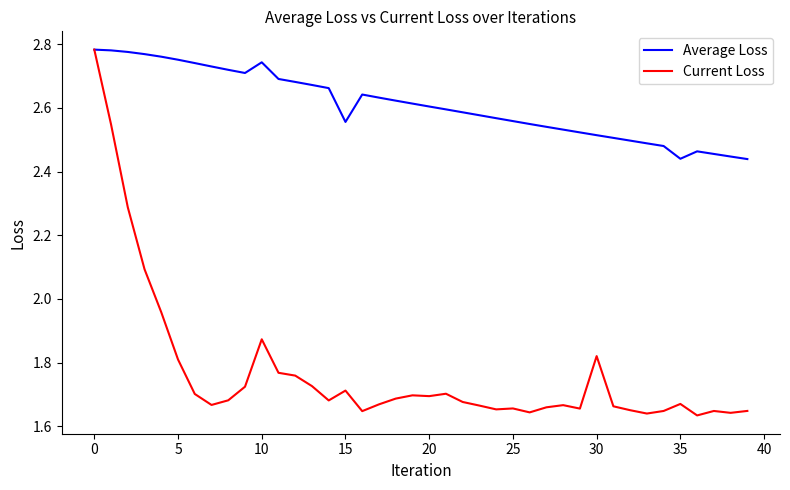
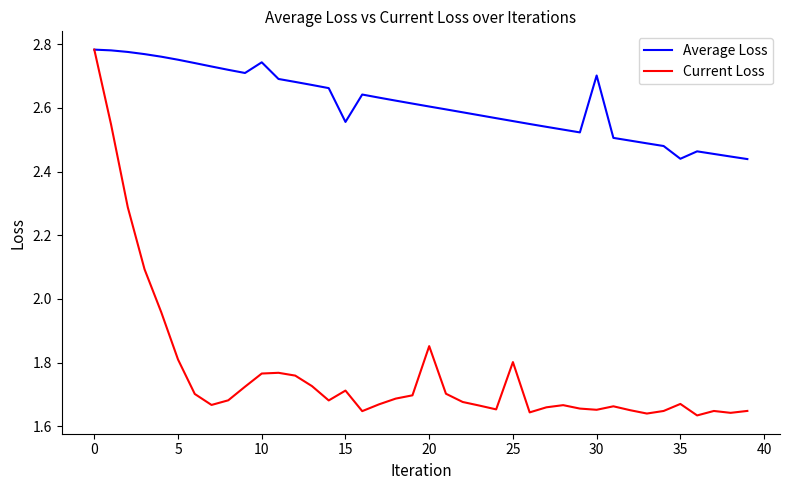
  {
    "Average Loss": {
      "5": 2.75,
      "10": 2.74,
      "15": 2.56,
      "20": 2.60,
      "25": 2.56,
-     "30": 2.51,
+     "30": 2.70,
      "35": 2.44
    },
    "Current Loss": {
      "5": 1.81,
-     "10": 1.87,
+     "10": 1.77,
      "15": 1.71,
-     "20": 1.69,
-     "25": 1.66,
-     "30": 1.82,
+     "20": 1.85,
+     "25": 1.80,
+     "30": 1.65,
      "35": 1.67
    }
  }
